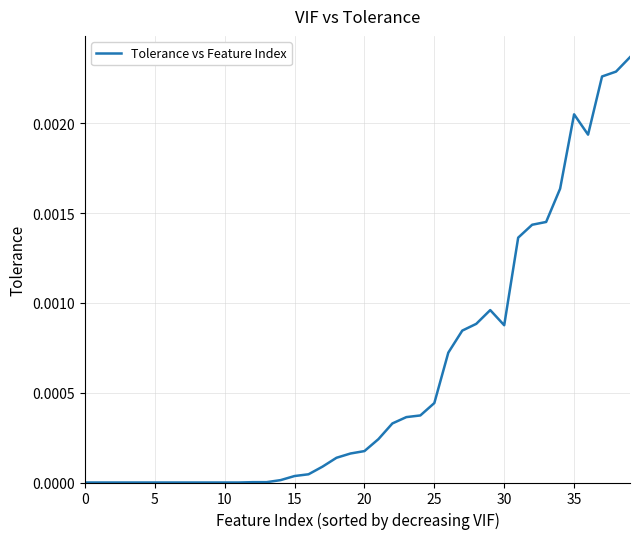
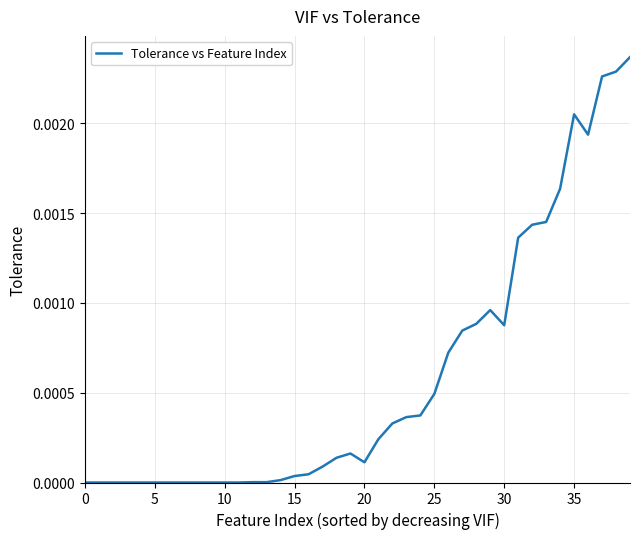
  {
    "0": 0.00000,
    "5": 0.00000,
    "10": 0.00000,
    "15": 0.00004,
-   "20": 0.00017,
-   "25": 0.00044,
+   "20": 0.00011,
+   "25": 0.00049,
    "30": 0.00088,
    "35": 0.00205
  }
